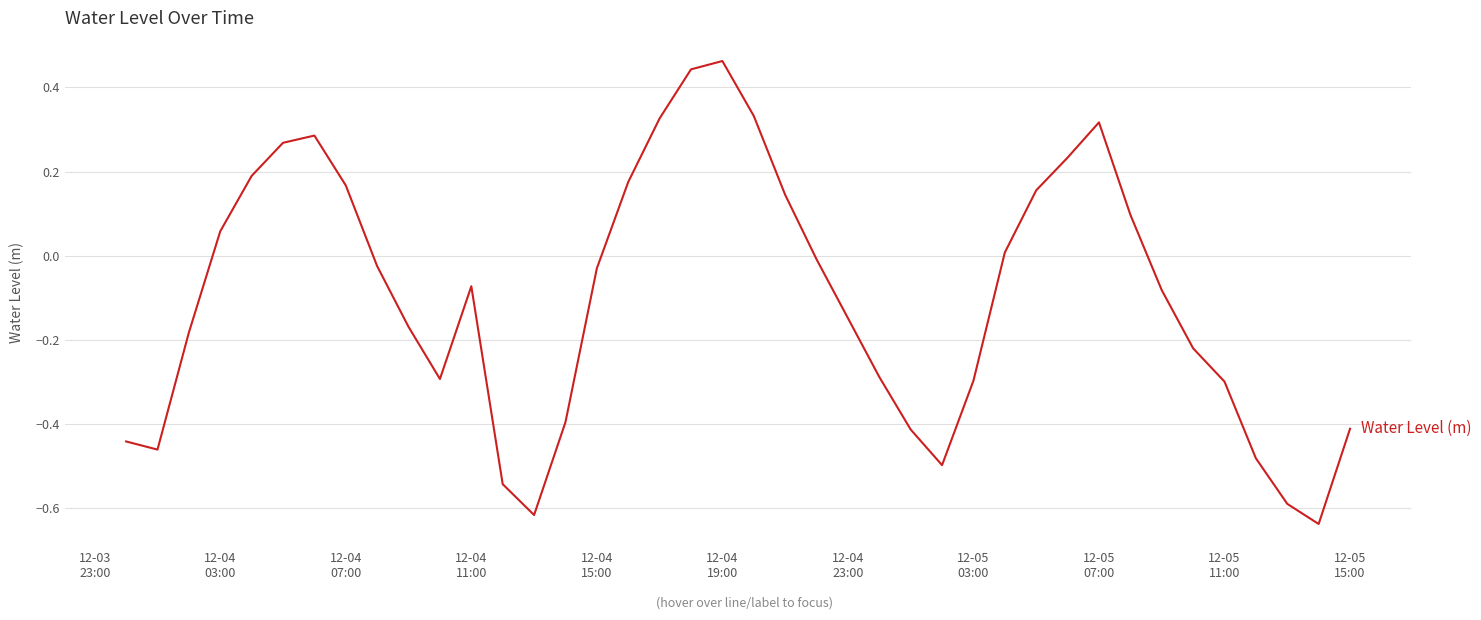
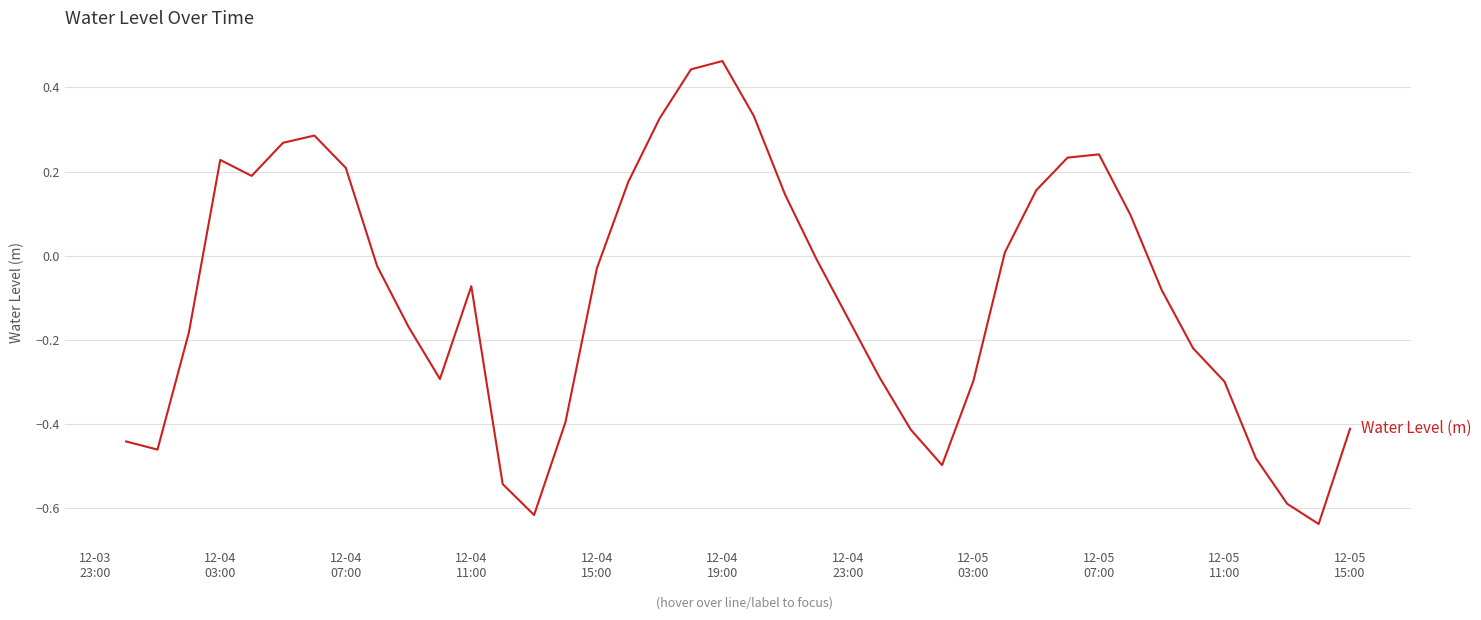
  {
-   "12-04 03:00": 0.06,
-   "12-04 07:00": 0.17,
+   "12-04 03:00": 0.23,
+   "12-04 07:00": 0.21,
    "12-04 11:00": -0.07,
    "12-04 15:00": -0.03,
    "12-04 19:00": 0.46,
    "12-04 23:00": -0.15,
    "12-05 03:00": -0.30,
-   "12-05 07:00": 0.32,
+   "12-05 07:00": 0.24,
    "12-05 11:00": -0.30,
    "12-05 15:00": -0.41
  }
